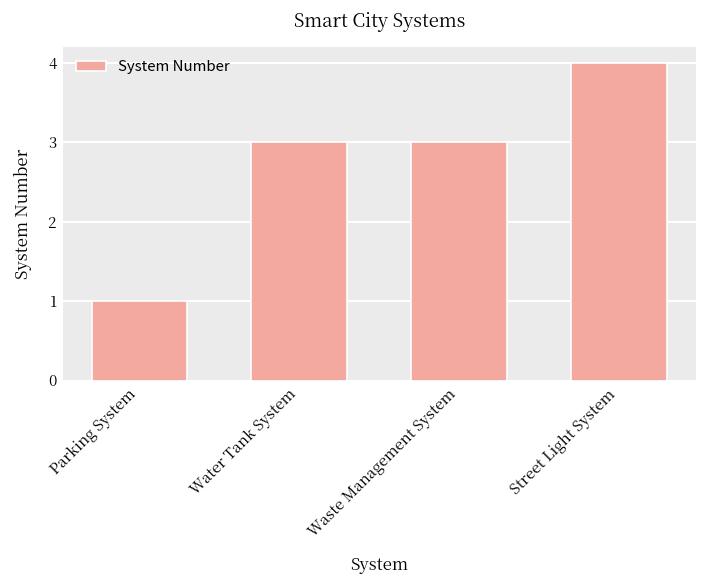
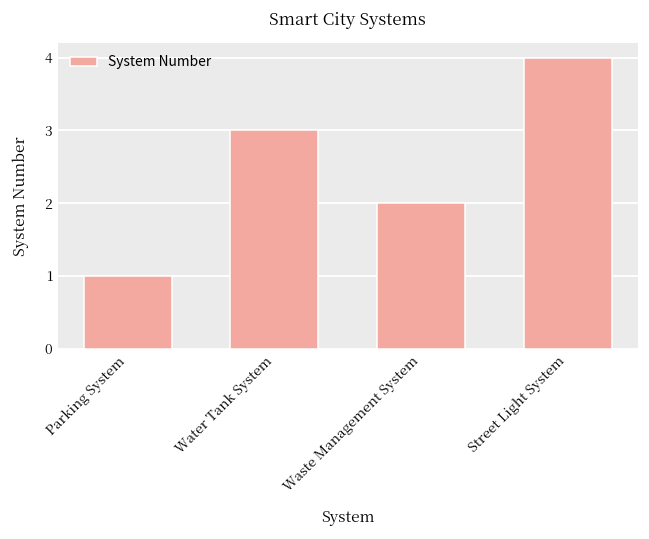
  {
    "Parking System": 1,
    "Water Tank System": 3,
-   "Waste Management System": 3,
+   "Waste Management System": 2,
    "Street Light System": 4
  }
